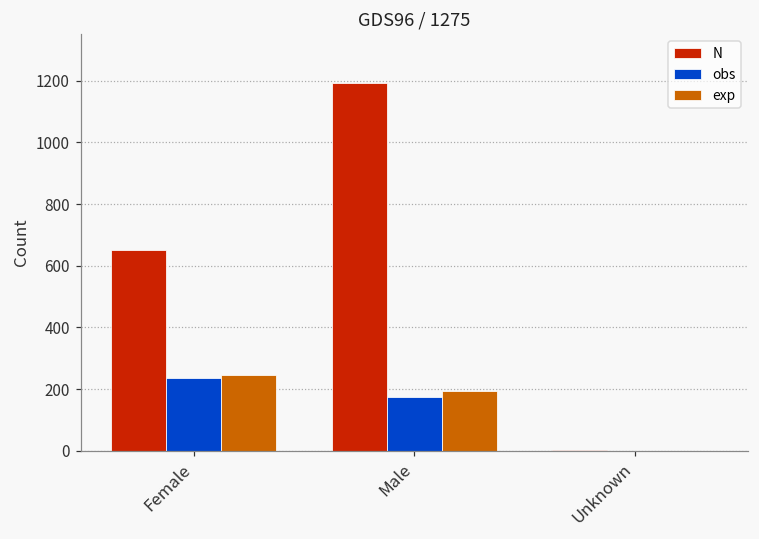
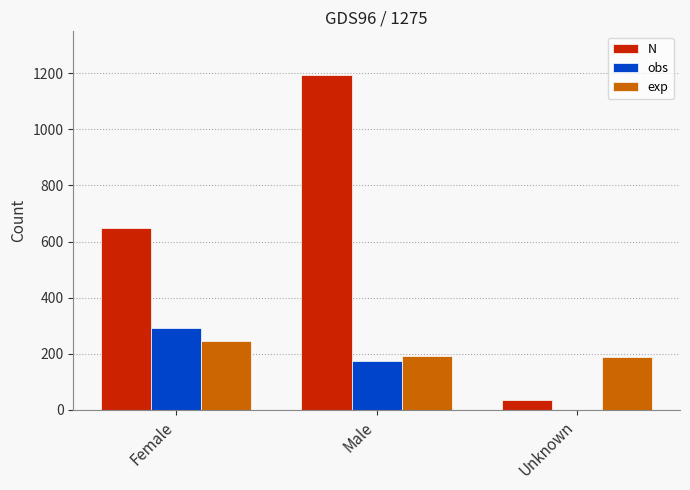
  {
    "N": {
      "Female": 650,
      "Male": 1190,
-     "Unknown": 0
+     "Unknown": 30
    },
    "obs": {
-     "Female": 240,
+     "Female": 290,
      "Male": 170,
      "Unknown": 0
    },
    "exp": {
      "Female": 240,
      "Male": 190,
-     "Unknown": 0
+     "Unknown": 190
    }
  }
